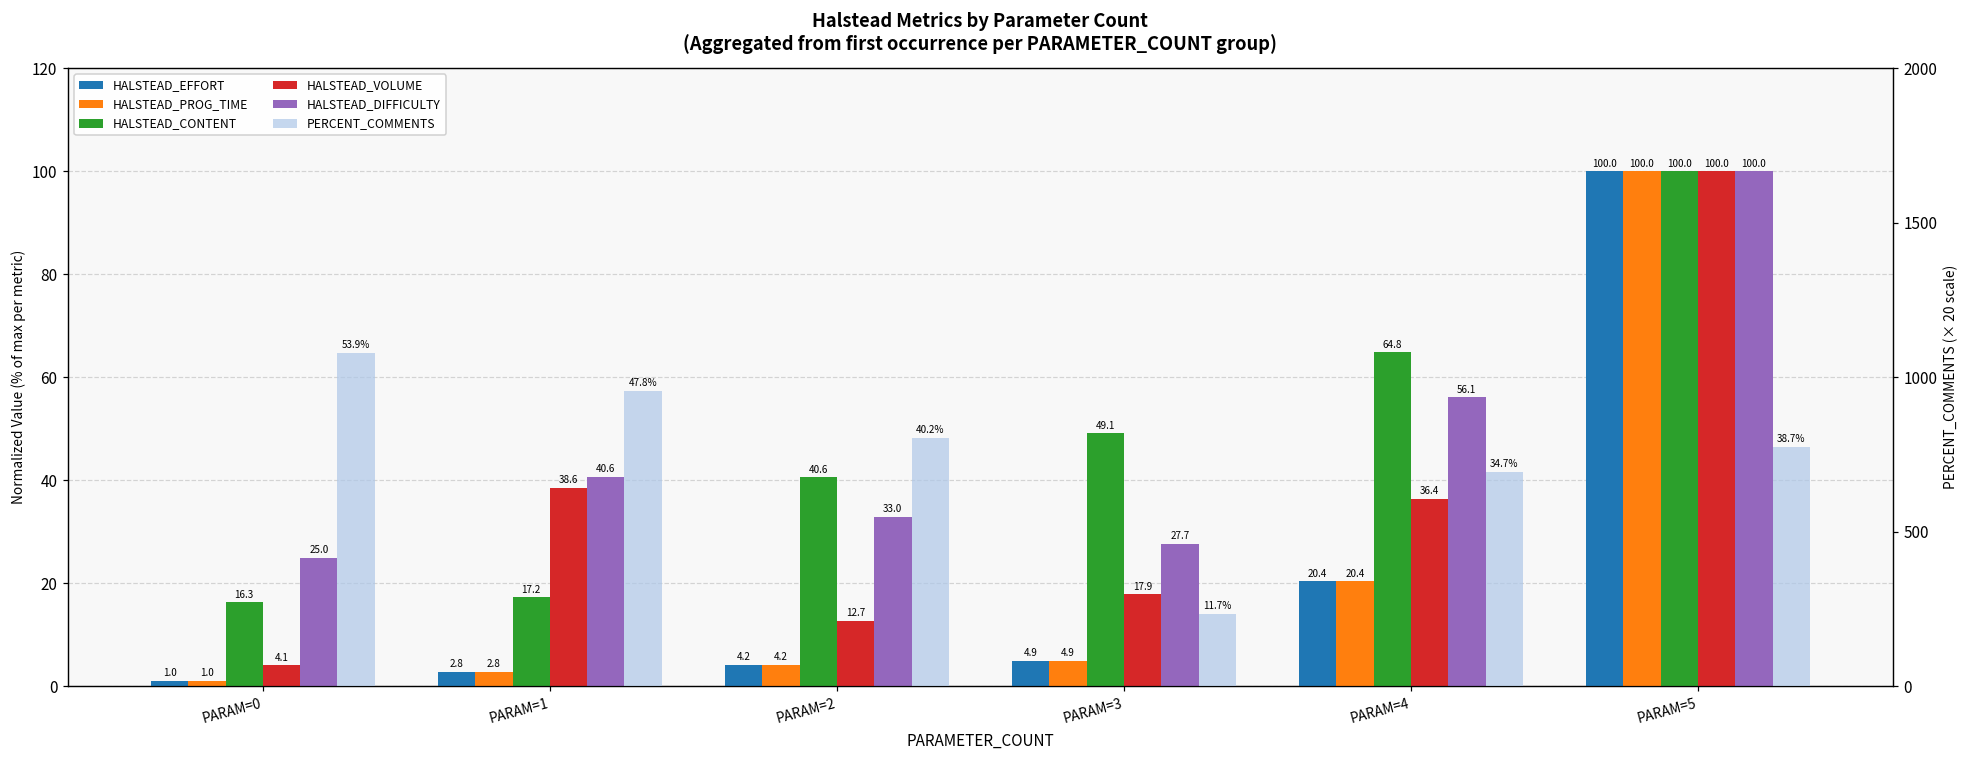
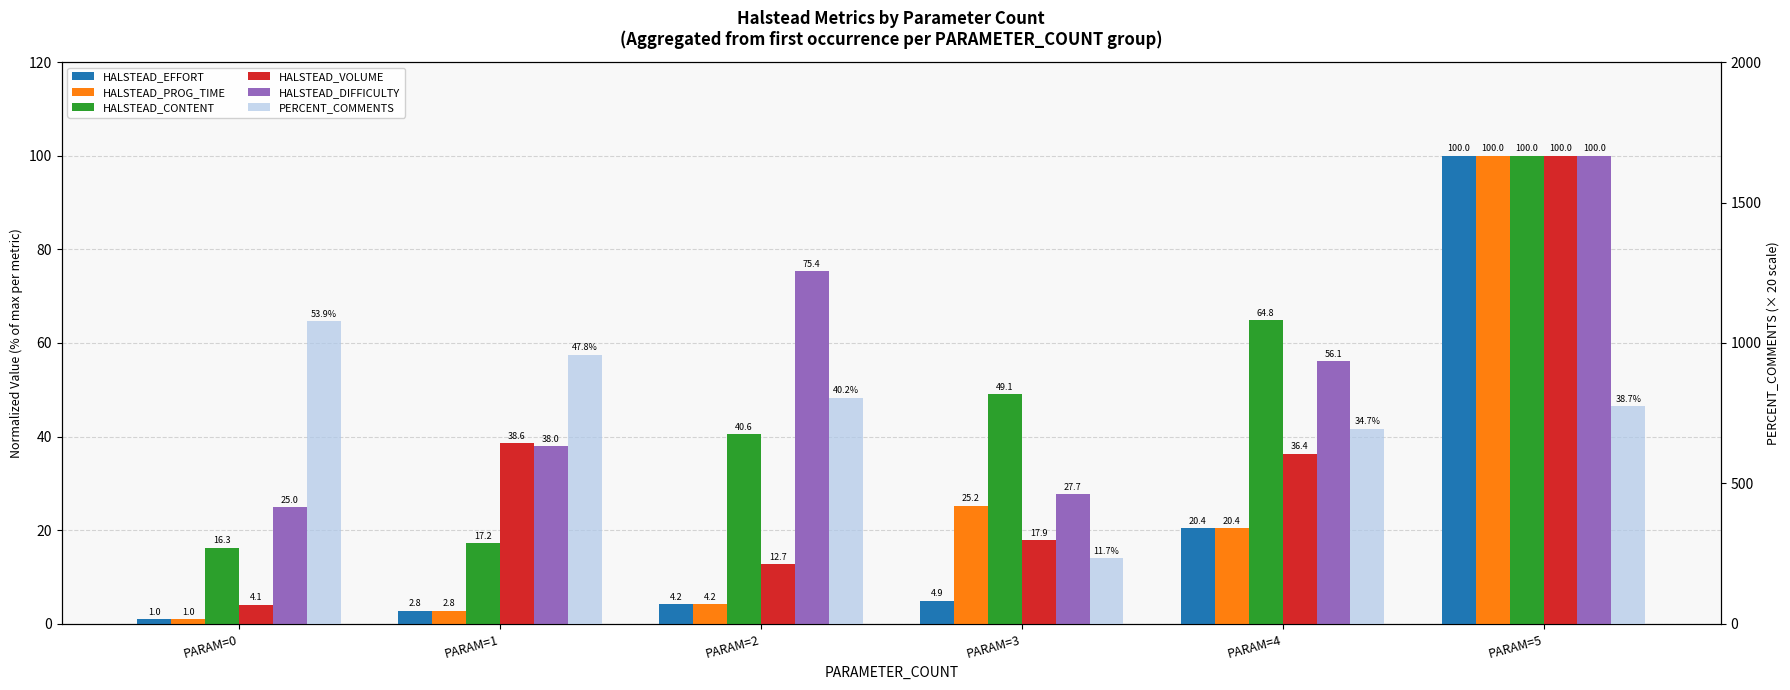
  {
    "HALSTEAD_EFFORT": {
      "PARAM=0": 1.0,
      "PARAM=1": 2.8,
      "PARAM=2": 4.2,
      "PARAM=3": 4.9,
      "PARAM=4": 20.4,
      "PARAM=5": 100.0
    },
    "HALSTEAD_PROG_TIME": {
      "PARAM=0": 1.0,
      "PARAM=1": 2.8,
      "PARAM=2": 4.2,
-     "PARAM=3": 4.9,
+     "PARAM=3": 25.2,
      "PARAM=4": 20.4,
      "PARAM=5": 100.0
    },
    "HALSTEAD_CONTENT": {
      "PARAM=0": 16.3,
      "PARAM=1": 17.2,
      "PARAM=2": 40.6,
      "PARAM=3": 49.1,
      "PARAM=4": 64.8,
      "PARAM=5": 100.0
    },
    "HALSTEAD_VOLUME": {
      "PARAM=0": 4.1,
      "PARAM=1": 38.6,
      "PARAM=2": 12.7,
      "PARAM=3": 17.9,
      "PARAM=4": 36.4,
      "PARAM=5": 100.0
    },
    "HALSTEAD_DIFFICULTY": {
      "PARAM=0": 25.0,
-     "PARAM=1": 40.6,
-     "PARAM=2": 33.0,
+     "PARAM=1": 38.0,
+     "PARAM=2": 75.4,
      "PARAM=3": 27.7,
      "PARAM=4": 56.1,
      "PARAM=5": 100.0
    }
  }
